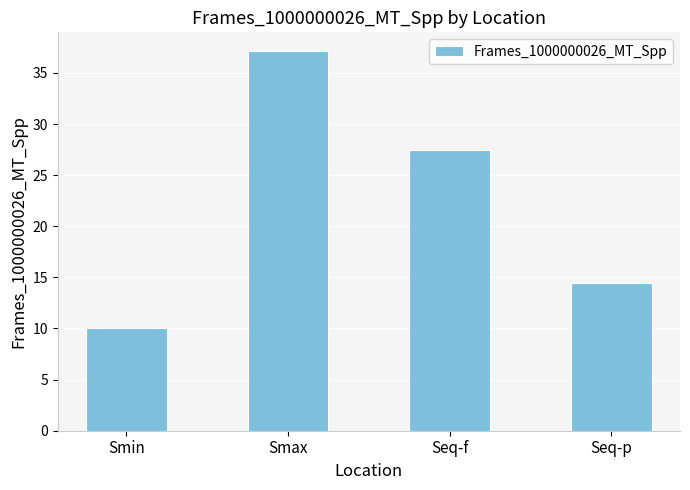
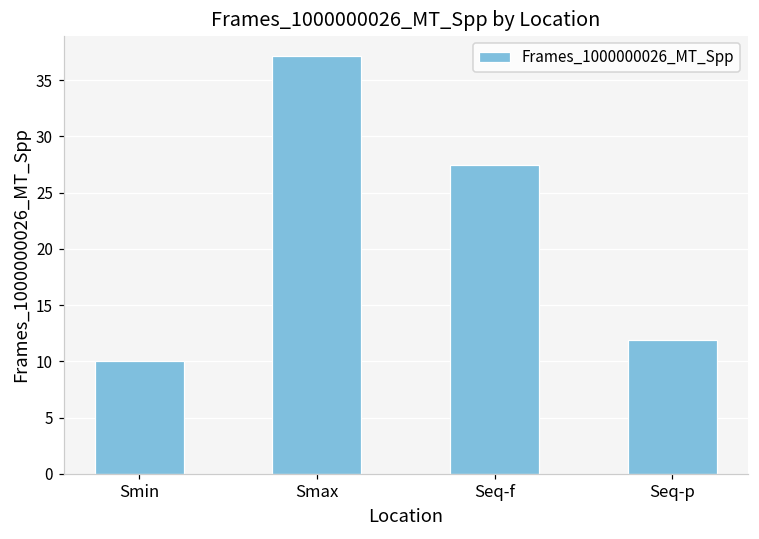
  {
    "Smin": 10.0,
    "Smax": 37.1,
    "Seq-f": 27.5,
-   "Seq-p": 14.5
+   "Seq-p": 11.9
  }
